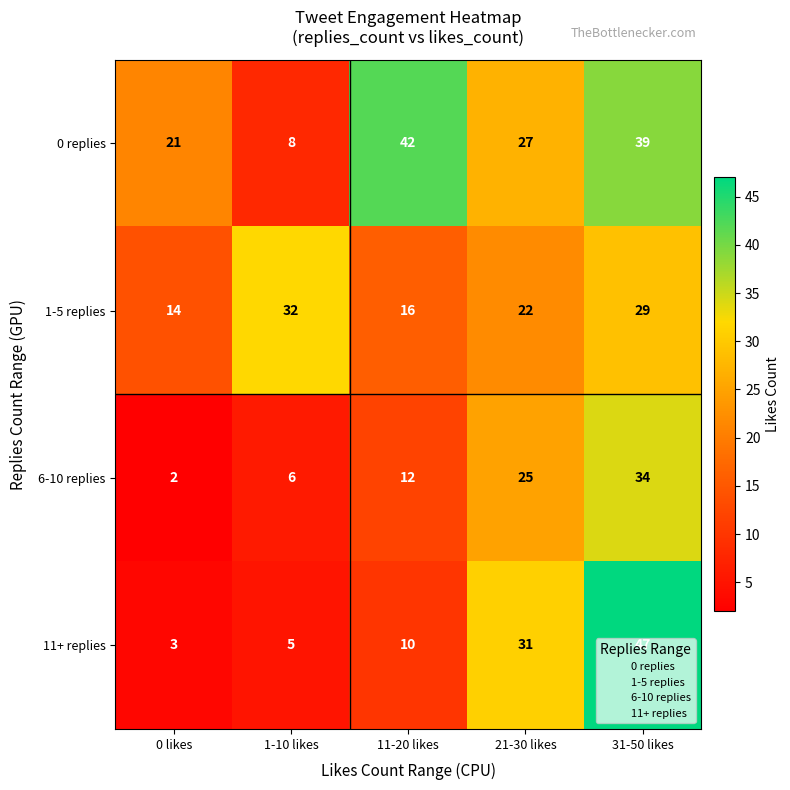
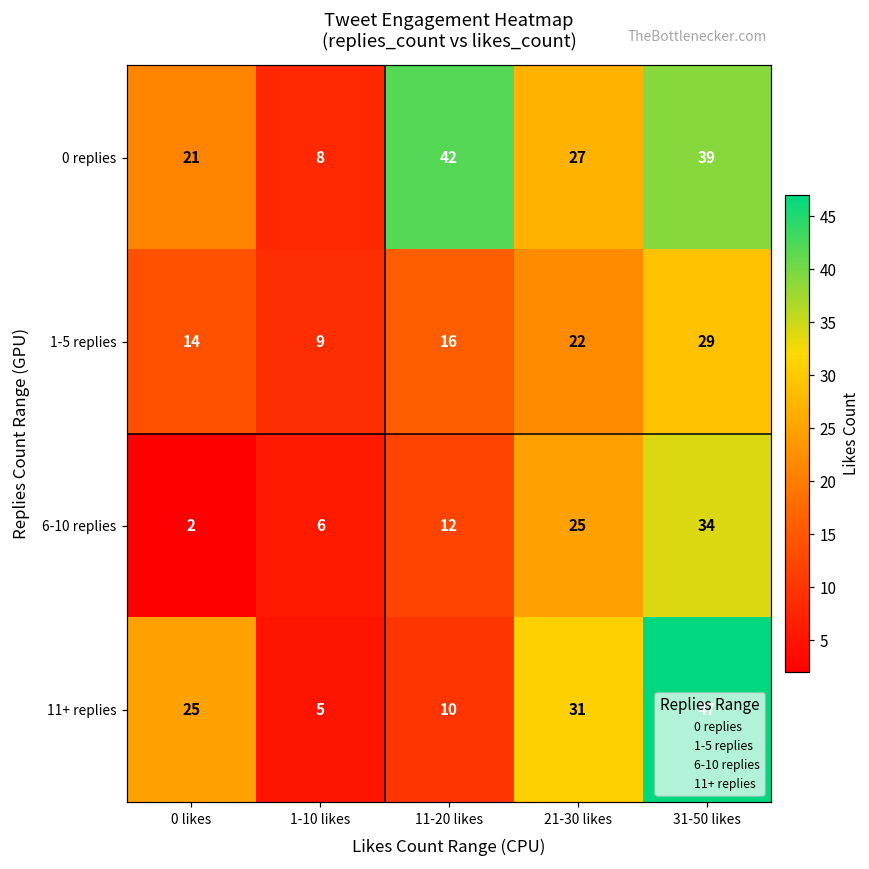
  {
    "0 replies": {
      "0 likes": 21,
      "1-10 likes": 8,
      "11-20 likes": 42,
      "21-30 likes": 27,
      "31-50 likes": 39
    },
    "1-5 replies": {
      "0 likes": 14,
-     "1-10 likes": 32,
+     "1-10 likes": 9,
      "11-20 likes": 16,
      "21-30 likes": 22,
      "31-50 likes": 29
    },
    "6-10 replies": {
      "0 likes": 2,
      "1-10 likes": 6,
      "11-20 likes": 12,
      "21-30 likes": 25,
      "31-50 likes": 34
    },
    "11+ replies": {
-     "0 likes": 3,
+     "0 likes": 25,
      "1-10 likes": 5,
      "11-20 likes": 10,
      "21-30 likes": 31
    }
  }
